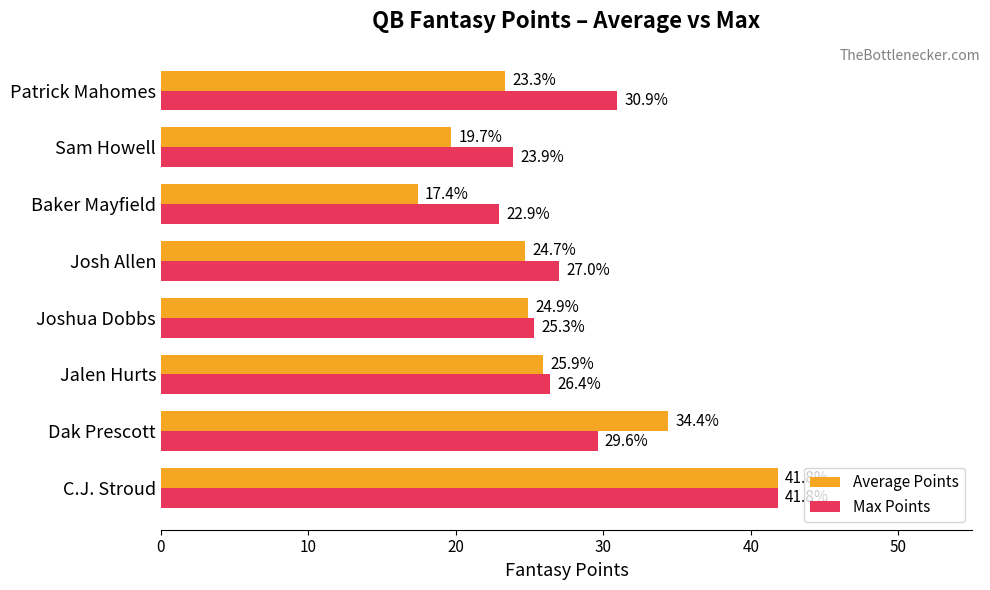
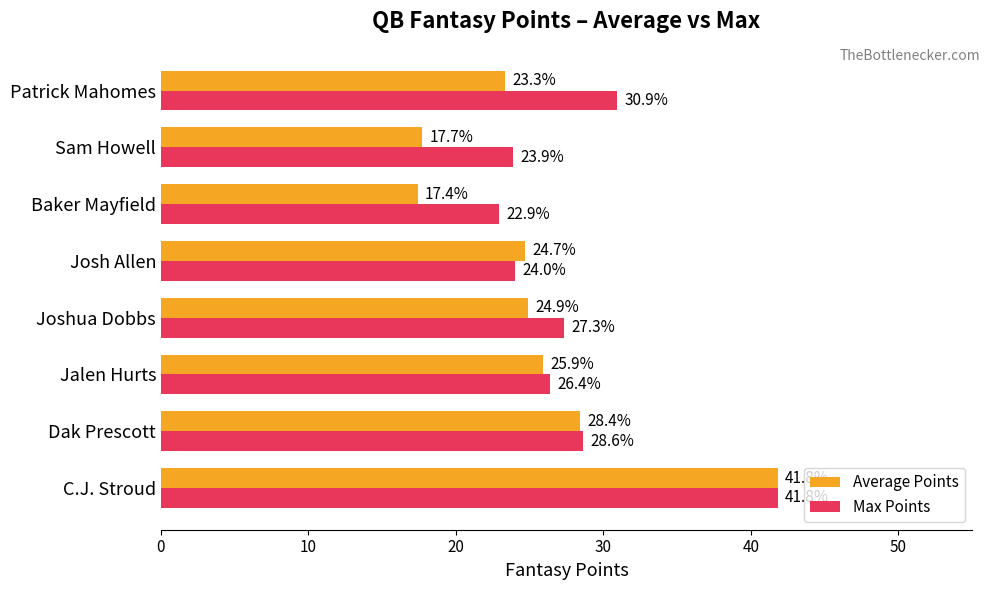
  {
    "Average Points": {
      "Patrick Mahomes": "23.3%",
-     "Sam Howell": "19.7%",
+     "Sam Howell": "17.7%",
      "Baker Mayfield": "17.4%",
      "Josh Allen": "24.7%",
      "Joshua Dobbs": "24.9%",
      "Jalen Hurts": "25.9%",
-     "Dak Prescott": "34.4%"
+     "Dak Prescott": "28.4%"
    },
    "Max Points": {
      "Patrick Mahomes": "30.9%",
      "Sam Howell": "23.9%",
      "Baker Mayfield": "22.9%",
-     "Josh Allen": "27.0%",
-     "Joshua Dobbs": "25.3%",
+     "Josh Allen": "24.0%",
+     "Joshua Dobbs": "27.3%",
      "Jalen Hurts": "26.4%",
-     "Dak Prescott": "29.6%"
+     "Dak Prescott": "28.6%"
    }
  }
